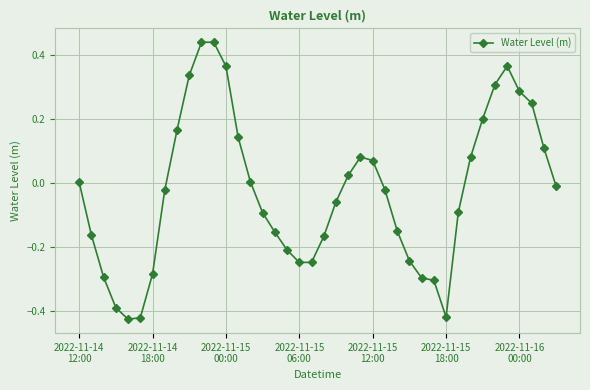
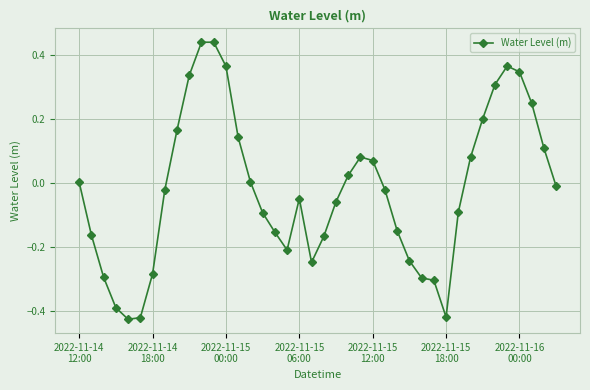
  {
    "2022-11-14 12:00": 0.00,
    "2022-11-14 18:00": -0.28,
    "2022-11-15 00:00": 0.36,
-   "2022-11-15 06:00": -0.25,
+   "2022-11-15 06:00": -0.05,
    "2022-11-15 12:00": 0.07,
    "2022-11-15 18:00": -0.42,
-   "2022-11-16 00:00": 0.29
+   "2022-11-16 00:00": 0.35
  }
